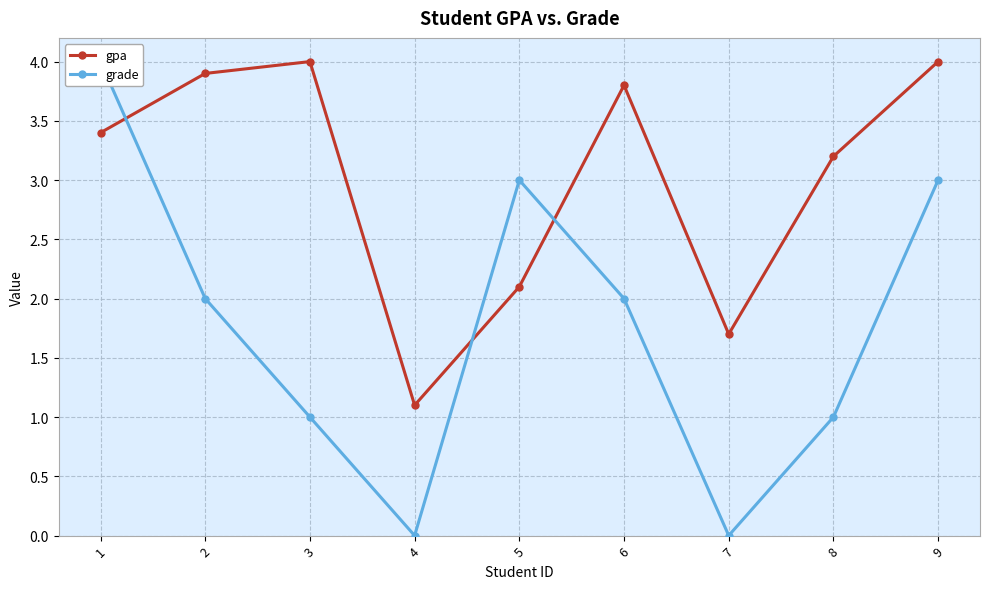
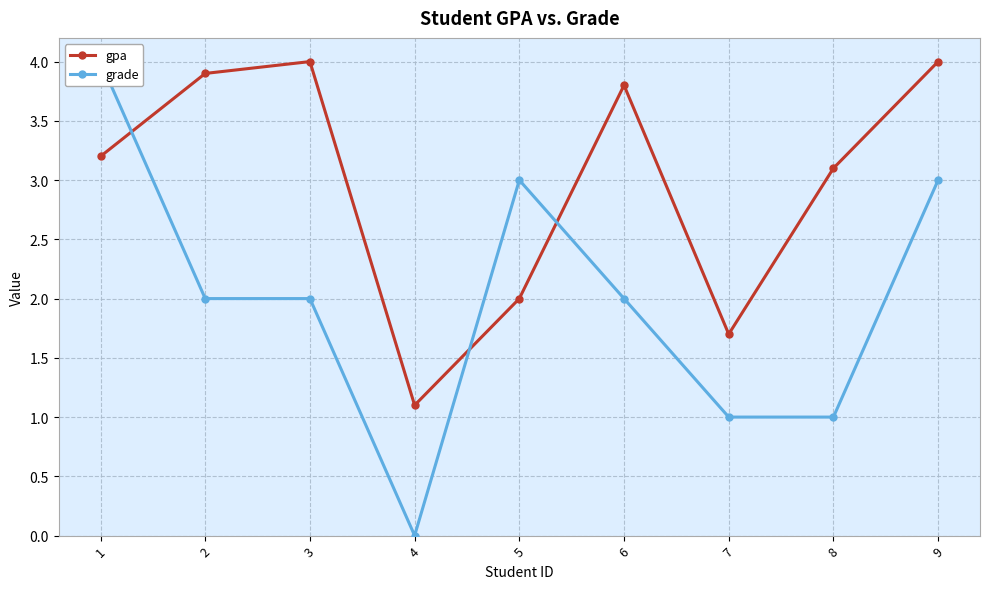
  {
    "gpa": {
-     "1": 3.4,
+     "1": 3.2,
      "2": 3.9,
      "3": 4.0,
      "4": 1.1,
-     "5": 2.1,
+     "5": 2.0,
      "6": 3.8,
      "7": 1.7,
-     "8": 3.2,
+     "8": 3.1,
      "9": 4.0
    },
    "grade": {
      "2": 2,
-     "3": 1,
+     "3": 2,
      "4": 0,
      "5": 3,
      "6": 2,
-     "7": 0,
+     "7": 1,
      "8": 1,
      "9": 3
    }
  }
